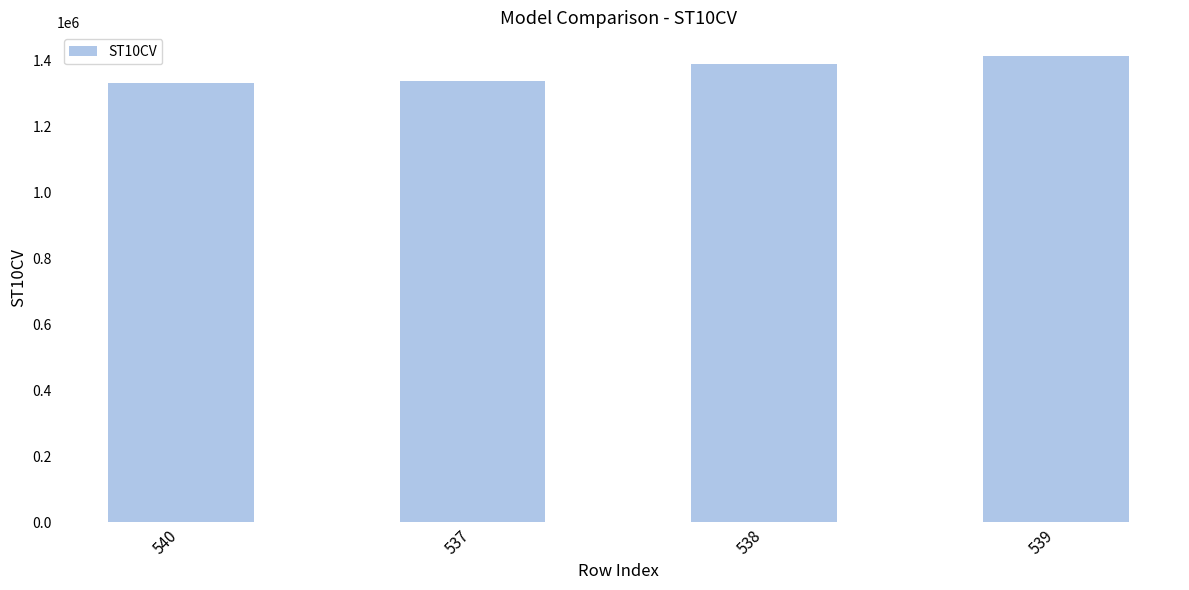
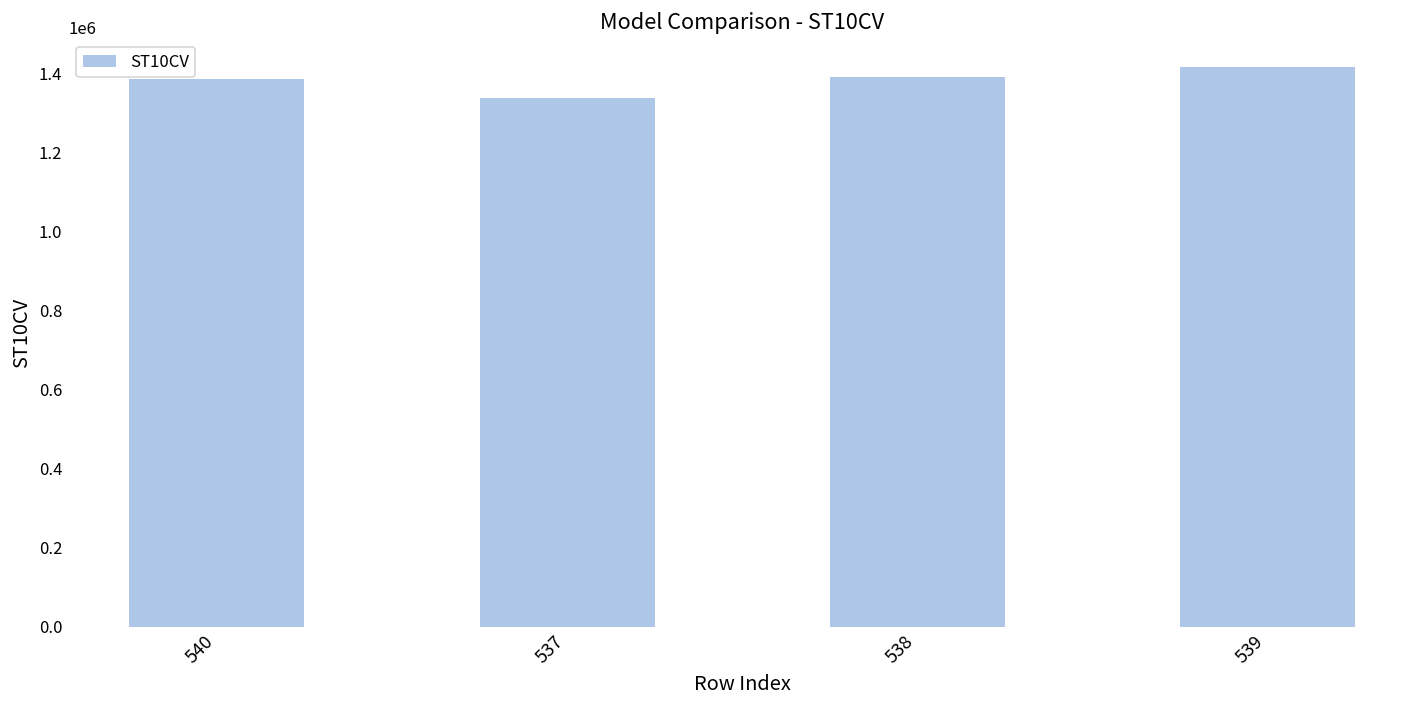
  {
-   "540": 1330000,
+   "540": 1380000,
    "537": 1340000,
    "538": 1390000,
    "539": 1420000
  }
